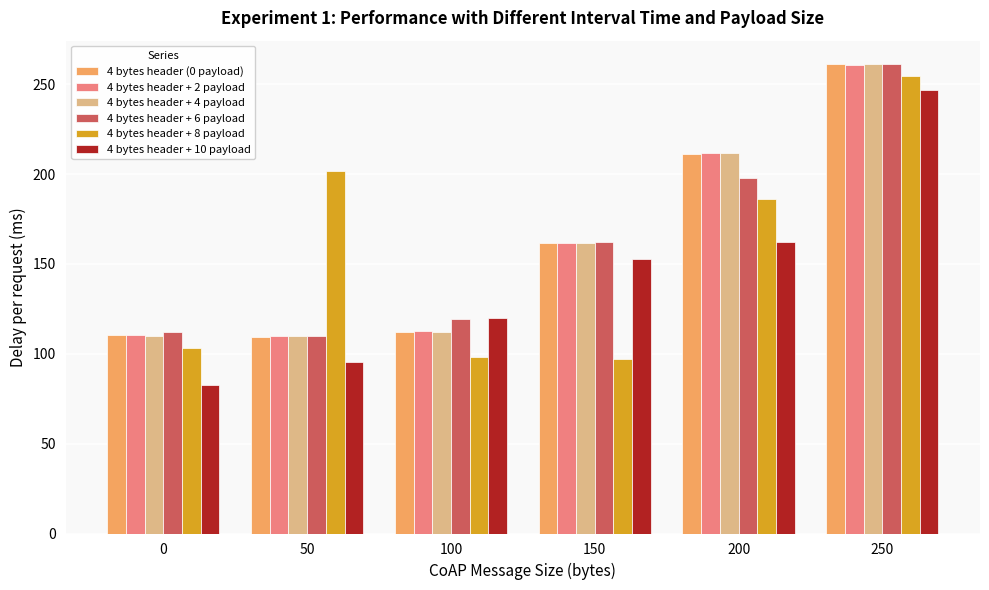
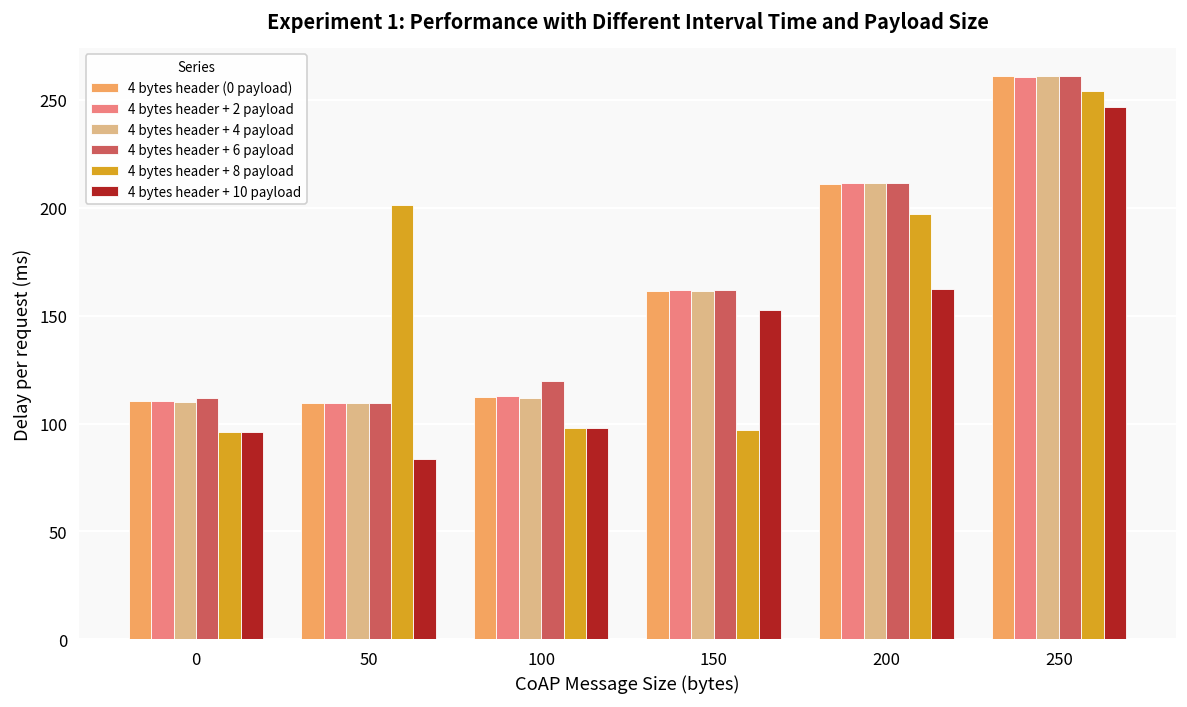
  {
    "4 bytes header + 6 payload": {
      "0": 112,
      "50": 110,
      "100": 120,
      "150": 162,
-     "200": 198,
+     "200": 212,
      "250": 261
    },
    "4 bytes header + 8 payload": {
-     "0": 103,
+     "0": 96,
      "50": 201,
      "100": 98,
      "150": 97,
-     "200": 186,
+     "200": 197,
      "250": 254
    },
    "4 bytes header + 10 payload": {
-     "0": 83,
-     "50": 95,
-     "100": 120,
+     "0": 96,
+     "50": 84,
+     "100": 98,
      "150": 152,
      "200": 162,
      "250": 247
    }
  }
